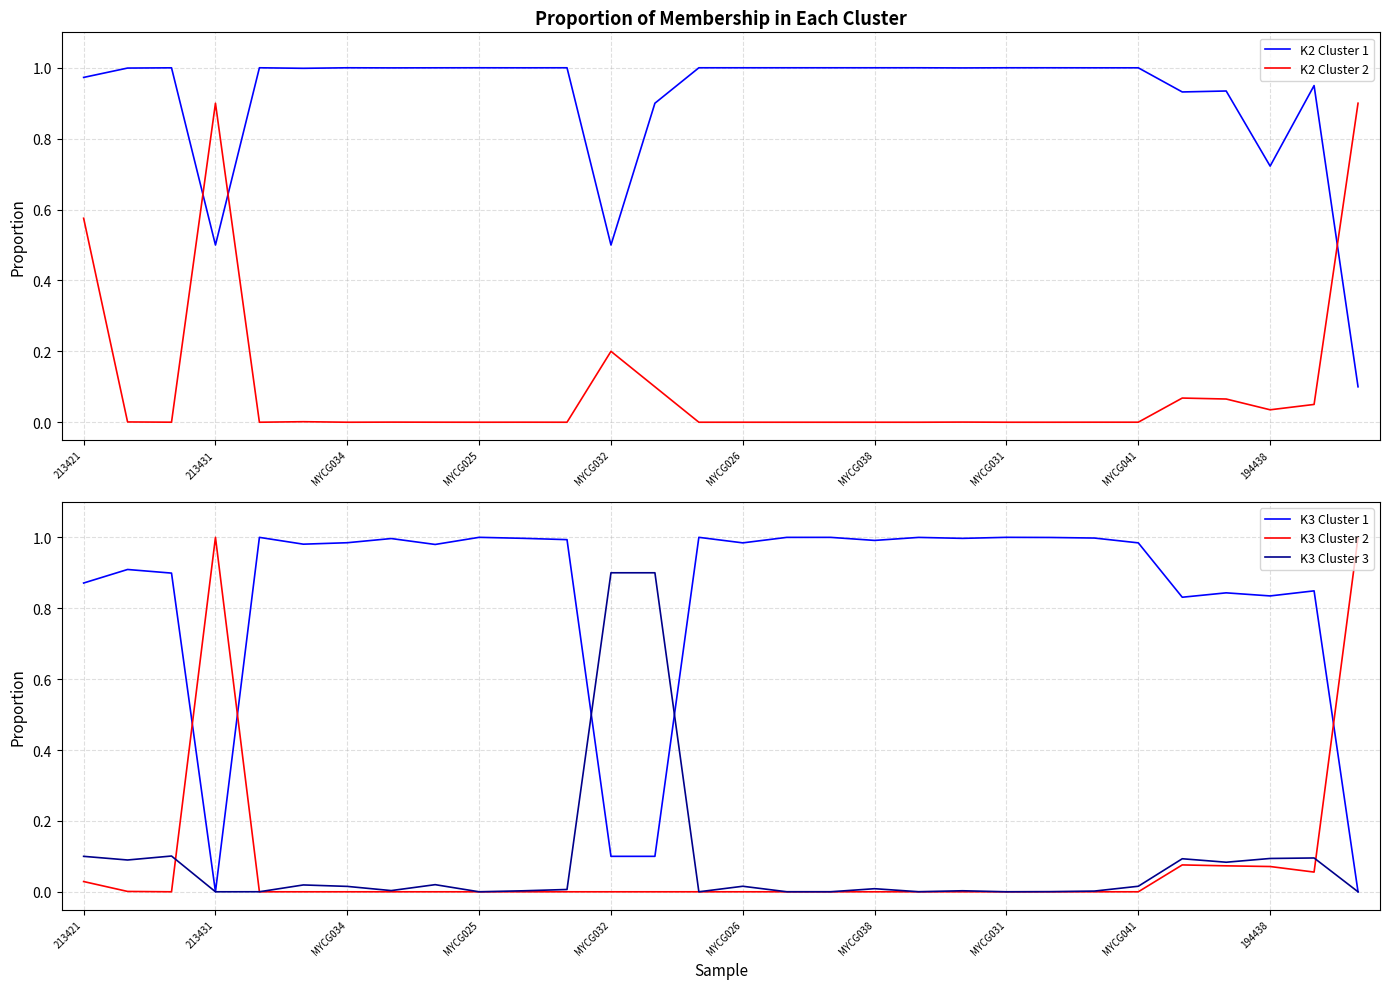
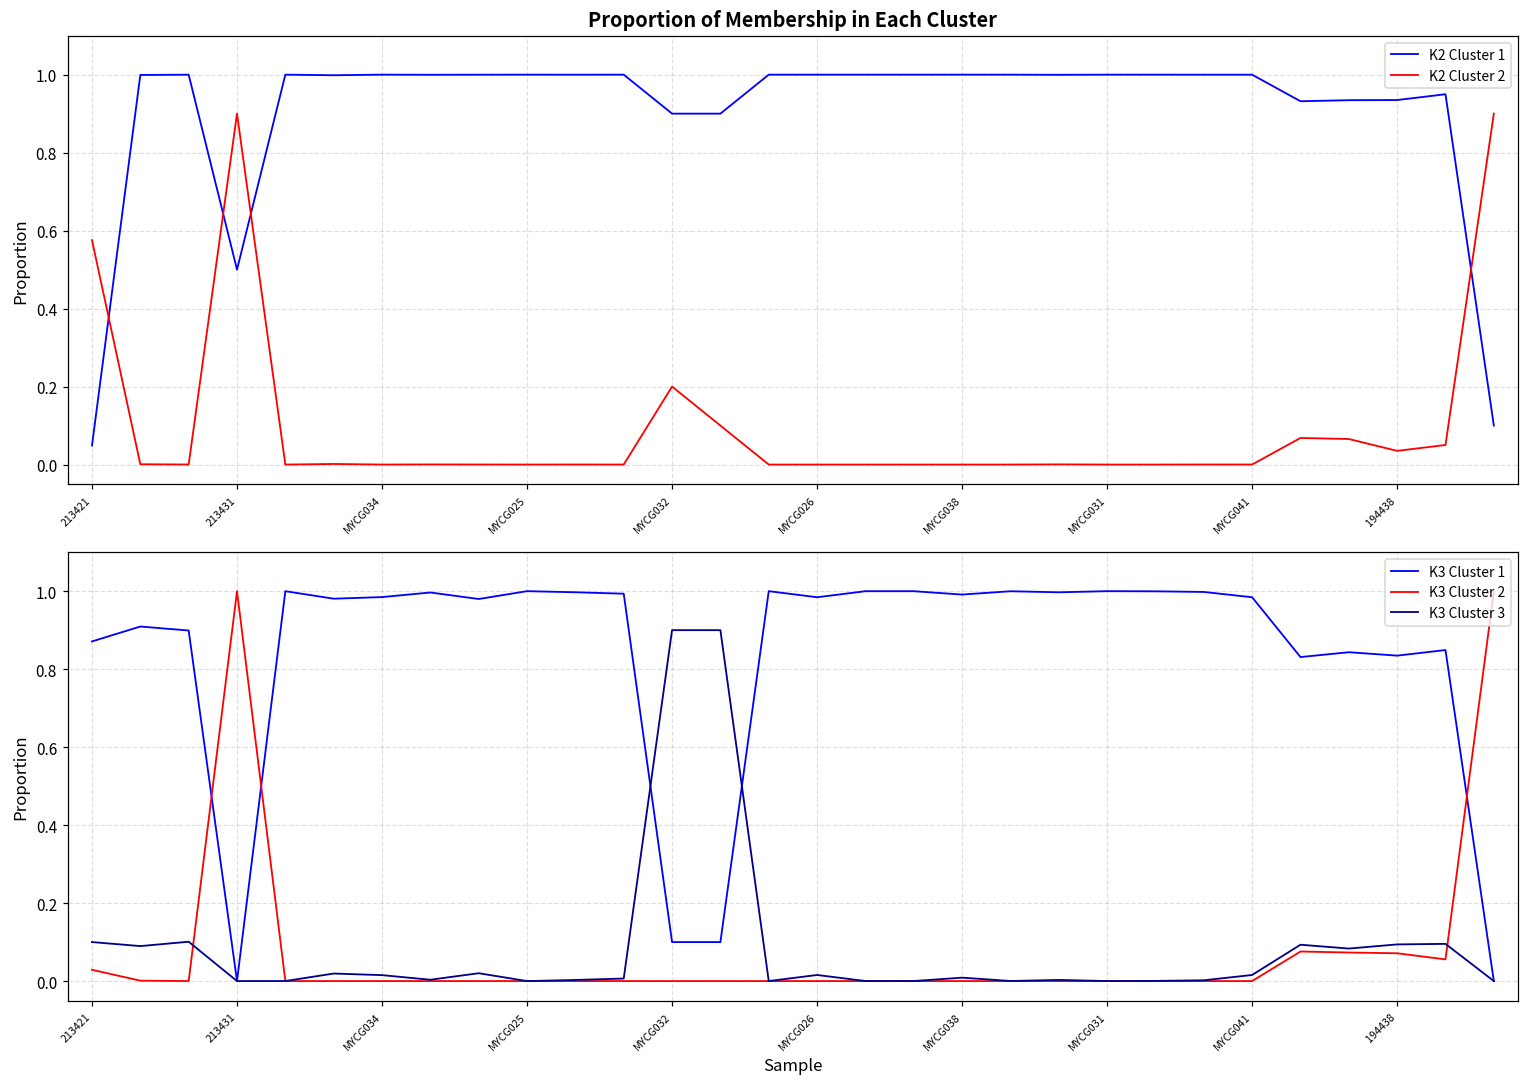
  {
    "Proportion of Membership in Each Cluster": {
      "K2 Cluster 1": {
-       "213421": 0.97,
+       "213421": 0.05,
        "213431": 0.50,
        "MYCG034": 1.00,
        "MYCG025": 1.00,
-       "MYCG032": 0.5,
+       "MYCG032": 0.9,
        "MYCG026": 1.00,
        "MYCG038": 1.00,
        "MYCG031": 1.00,
        "MYCG041": 1.00,
-       "194438": 0.72
+       "194438": 0.93
      },
      "K2 Cluster 2": {
        "213421": 0.58,
        "213431": 0.90,
        "MYCG034": 0.00,
        "MYCG025": 0.00,
        "MYCG032": 0.20,
        "MYCG026": 0.00,
        "MYCG038": 0.00,
        "MYCG031": 0.00,
        "MYCG041": 0.00,
        "194438": 0.04
      }
    }
  }
